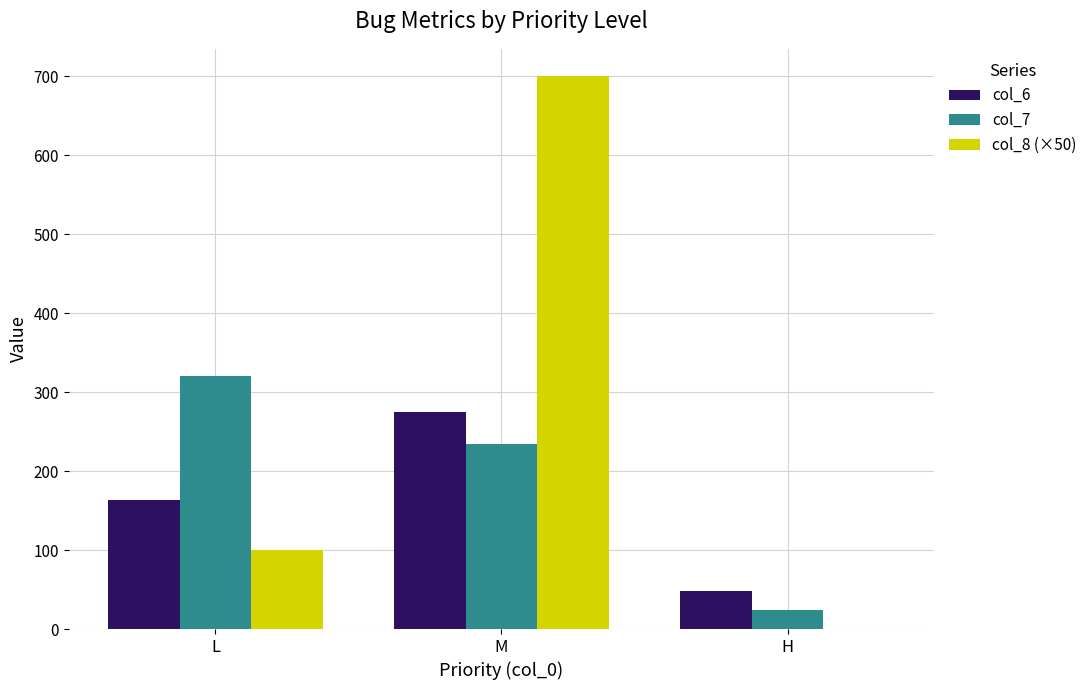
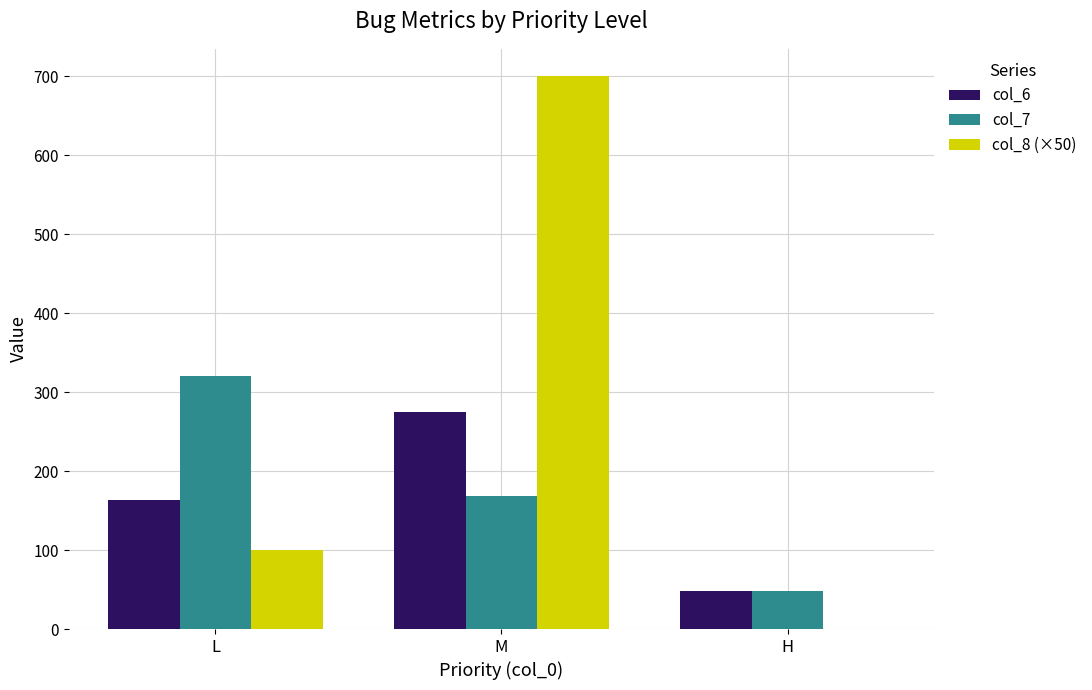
  {
    "col_6": {
      "L": 160,
      "M": 280,
      "H": 50
    },
    "col_7": {
      "L": 320,
-     "M": 230,
-     "H": 20
+     "M": 170,
+     "H": 50
    },
    "col_8 (×50)": {
      "L": 100,
      "M": 700,
      "H": 0
    }
  }
